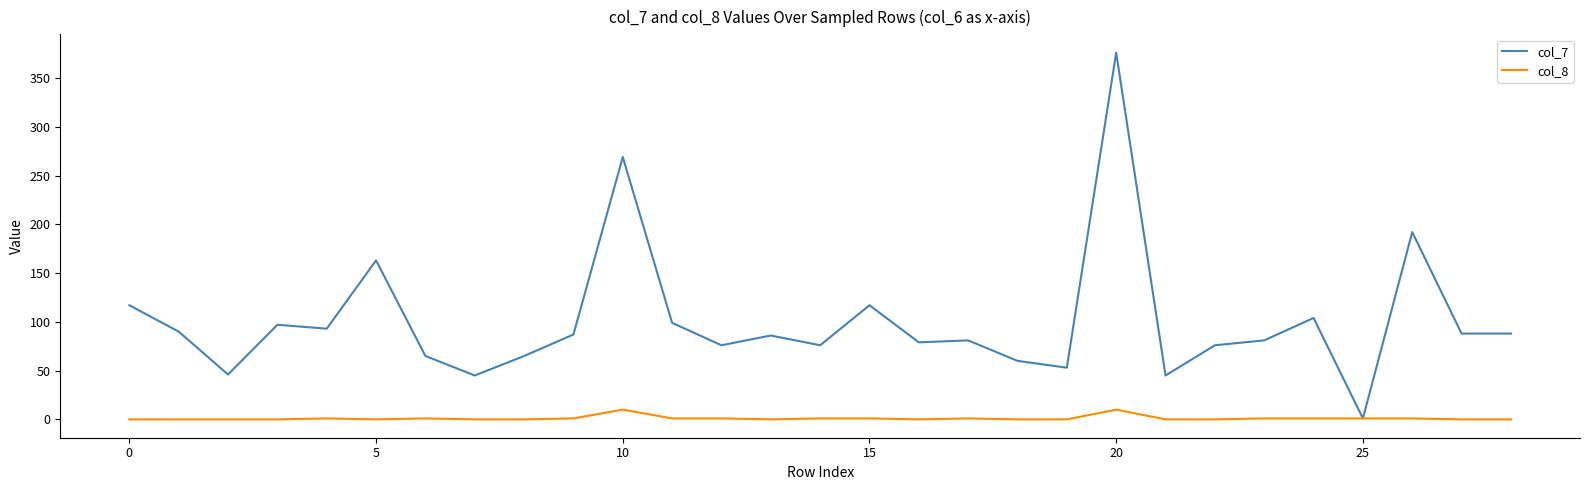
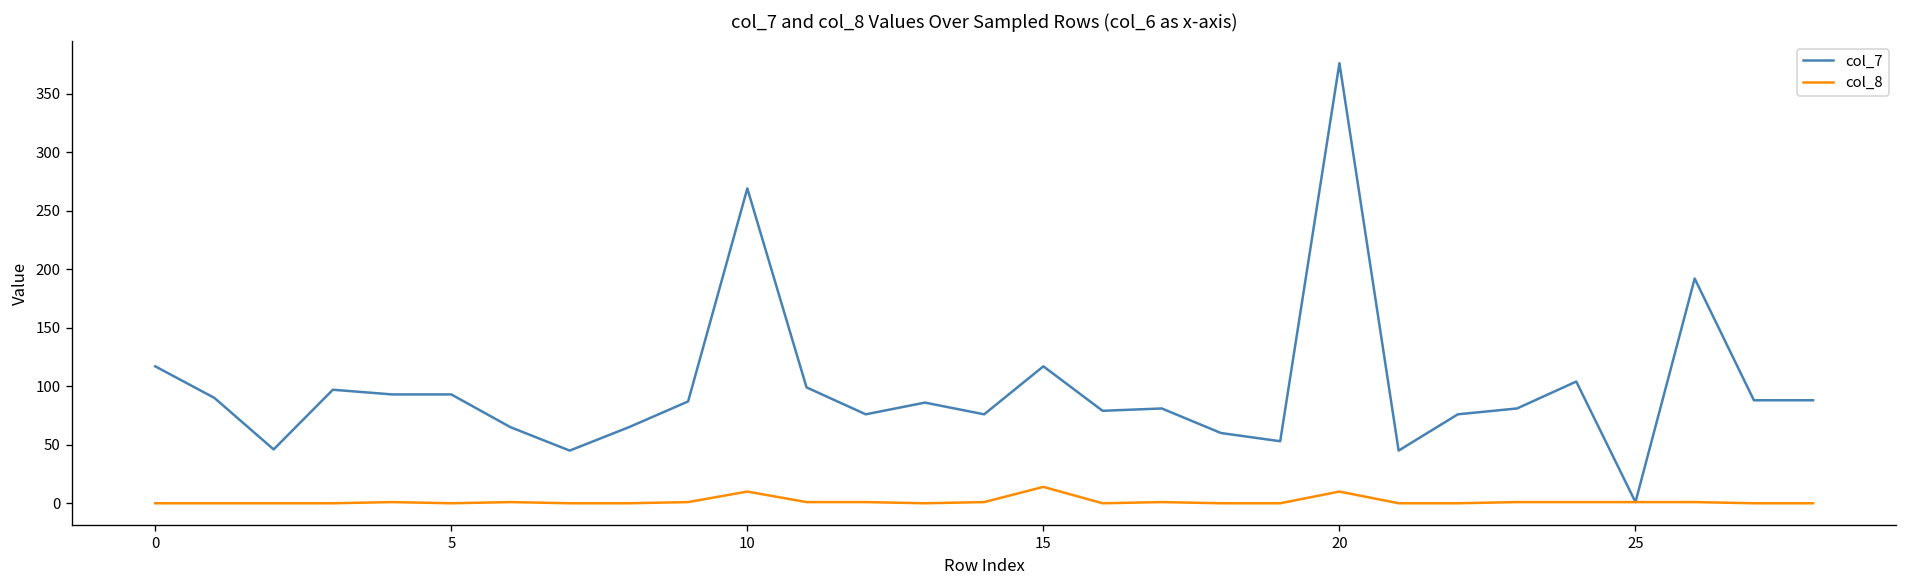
  {
    "col_7": {
      "0": 120,
-     "5": 160,
+     "5": 90,
      "10": 270,
      "15": 120,
      "20": 380
    },
    "col_8": {
      "0": 0,
      "5": 0,
      "10": 10,
-     "15": 0,
+     "15": 10,
      "20": 10
    }
  }
